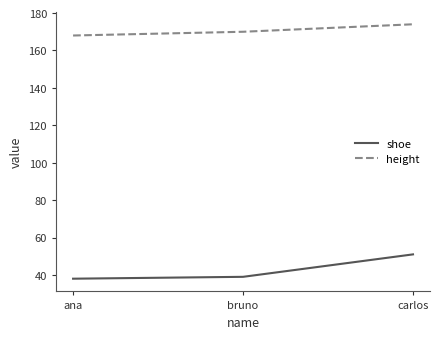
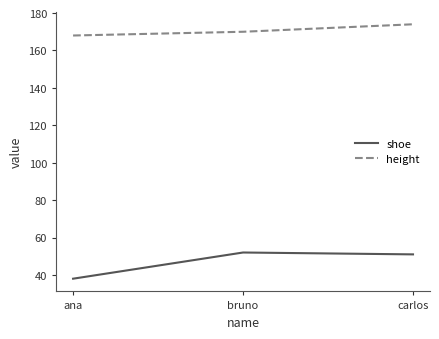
  {
    "shoe": {
      "ana": 38,
-     "bruno": 39,
+     "bruno": 52,
      "carlos": 51
    },
    "height": {
      "ana": 168,
      "bruno": 170,
      "carlos": 174
    }
  }
